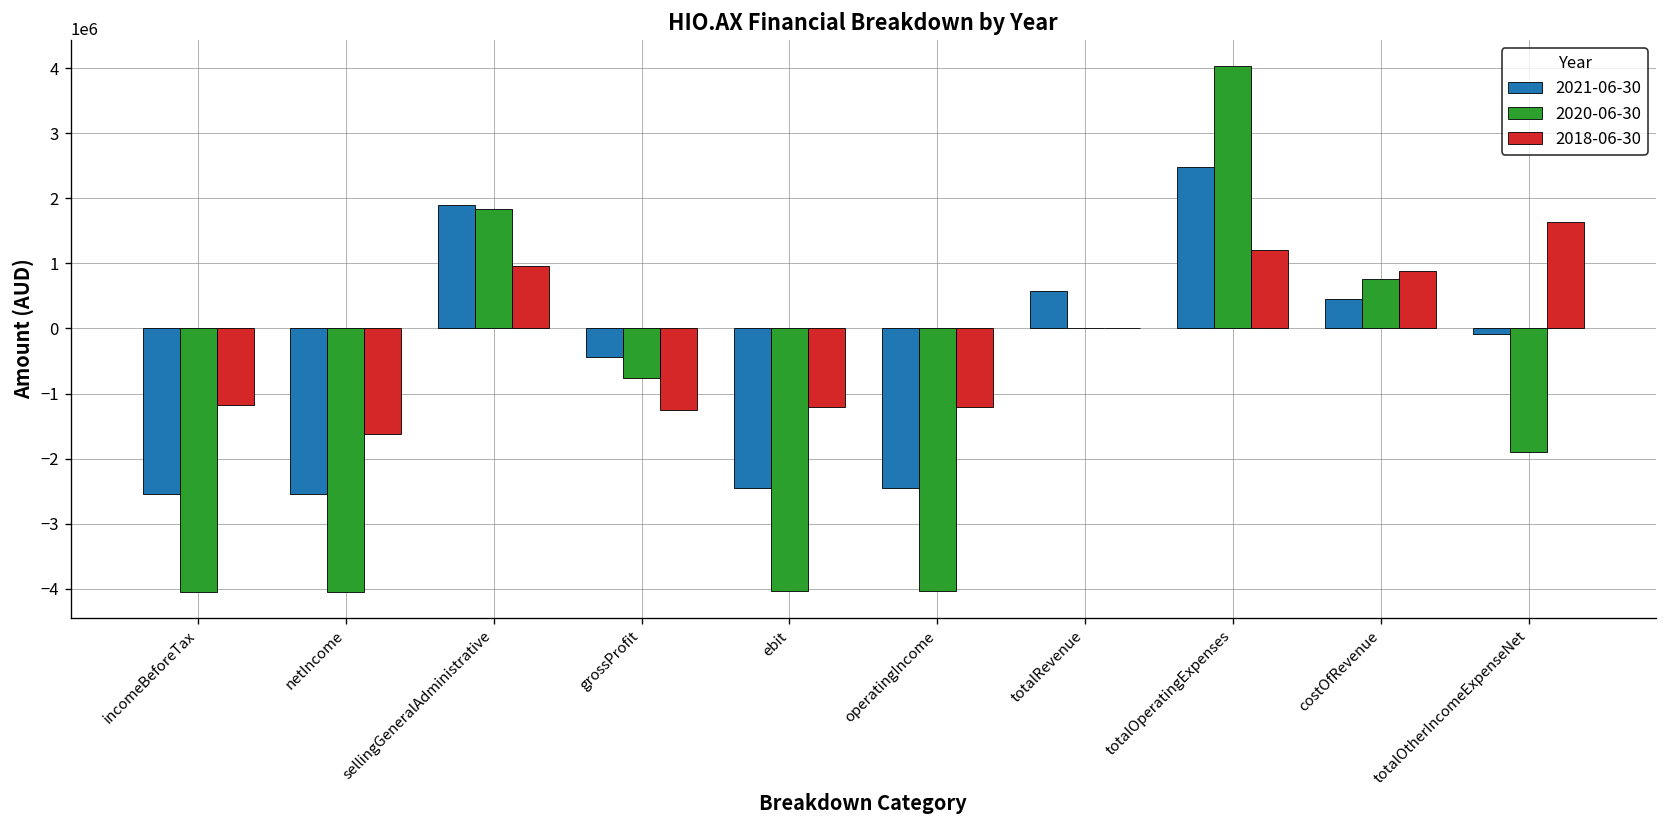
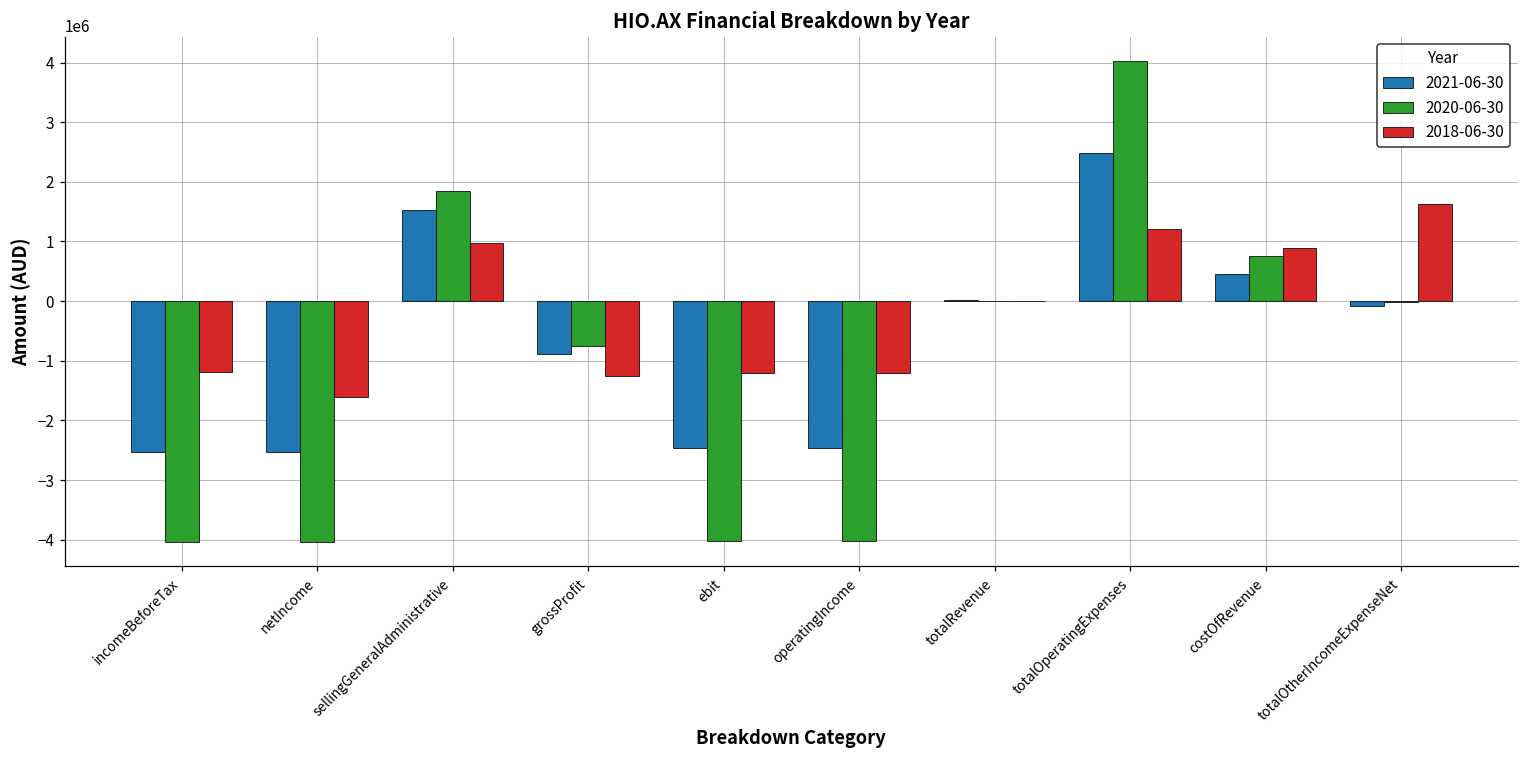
  {
    "2021-06-30": {
      "incomeBeforeTax": -2500000,
      "netIncome": -2500000,
-     "sellingGeneralAdministrative": 1900000,
-     "grossProfit": -400000,
+     "sellingGeneralAdministrative": 1500000,
+     "grossProfit": -900000,
      "ebit": -2500000,
      "operatingIncome": -2500000,
-     "totalRevenue": 600000,
+     "totalRevenue": 0,
      "totalOperatingExpenses": 2500000,
      "costOfRevenue": 400000,
      "totalOtherIncomeExpenseNet": -100000
    },
    "2020-06-30": {
      "incomeBeforeTax": -4000000,
      "netIncome": -4000000,
      "sellingGeneralAdministrative": 1800000,
      "grossProfit": -800000,
      "ebit": -4000000,
      "operatingIncome": -4000000,
      "totalOperatingExpenses": 4000000,
      "costOfRevenue": 800000,
-     "totalOtherIncomeExpenseNet": -1900000
+     "totalOtherIncomeExpenseNet": 0
    },
    "2018-06-30": {
      "incomeBeforeTax": -1200000,
      "netIncome": -1600000,
      "sellingGeneralAdministrative": 1000000,
      "grossProfit": -1300000,
      "ebit": -1200000,
      "operatingIncome": -1200000,
      "totalRevenue": 0,
      "totalOperatingExpenses": 1200000,
      "costOfRevenue": 900000,
      "totalOtherIncomeExpenseNet": 1600000
    }
  }
